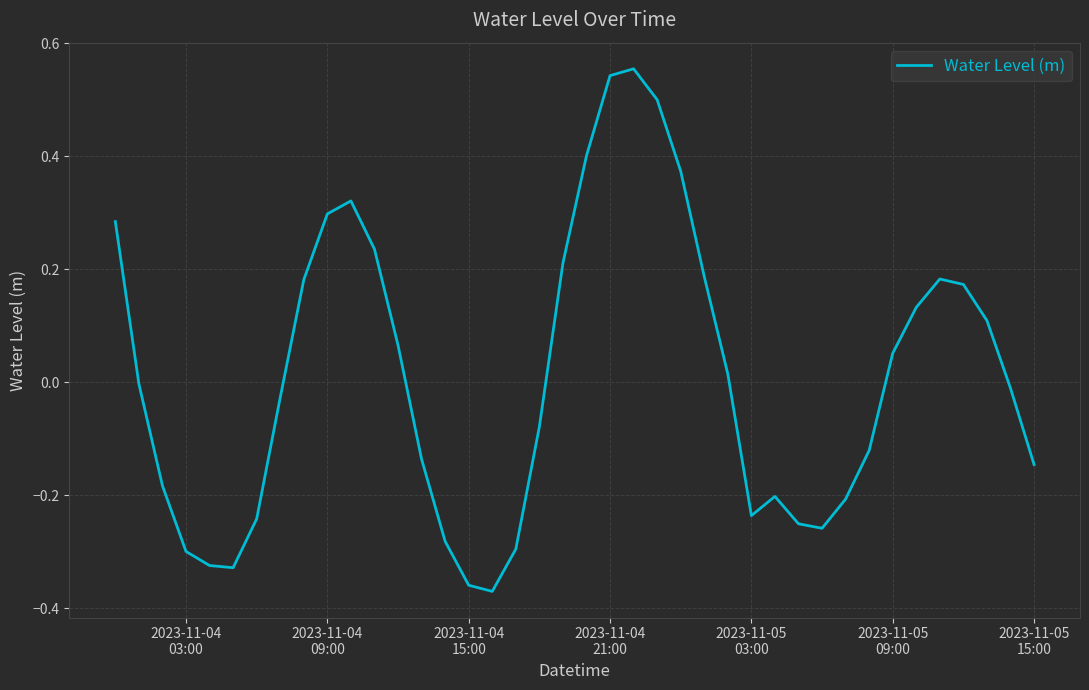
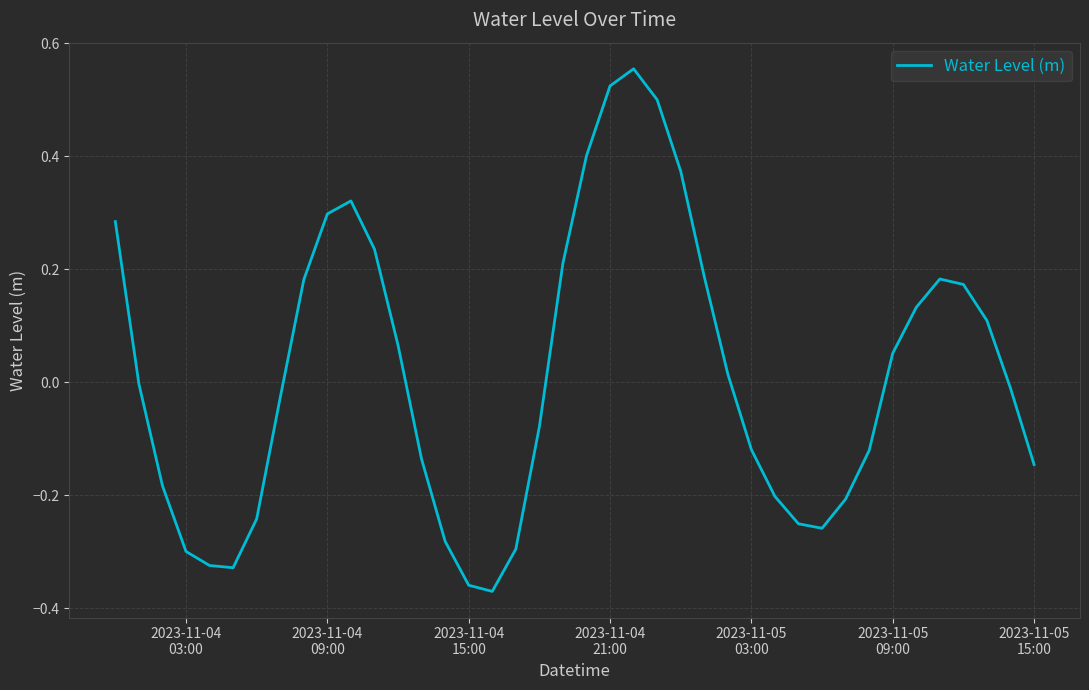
  {
    "2023-11-04 03:00": -0.30,
    "2023-11-04 09:00": 0.30,
    "2023-11-04 15:00": -0.36,
-   "2023-11-04 21:00": 0.54,
-   "2023-11-05 03:00": -0.24,
+   "2023-11-04 21:00": 0.52,
+   "2023-11-05 03:00": -0.12,
    "2023-11-05 09:00": 0.05,
    "2023-11-05 15:00": -0.15
  }
